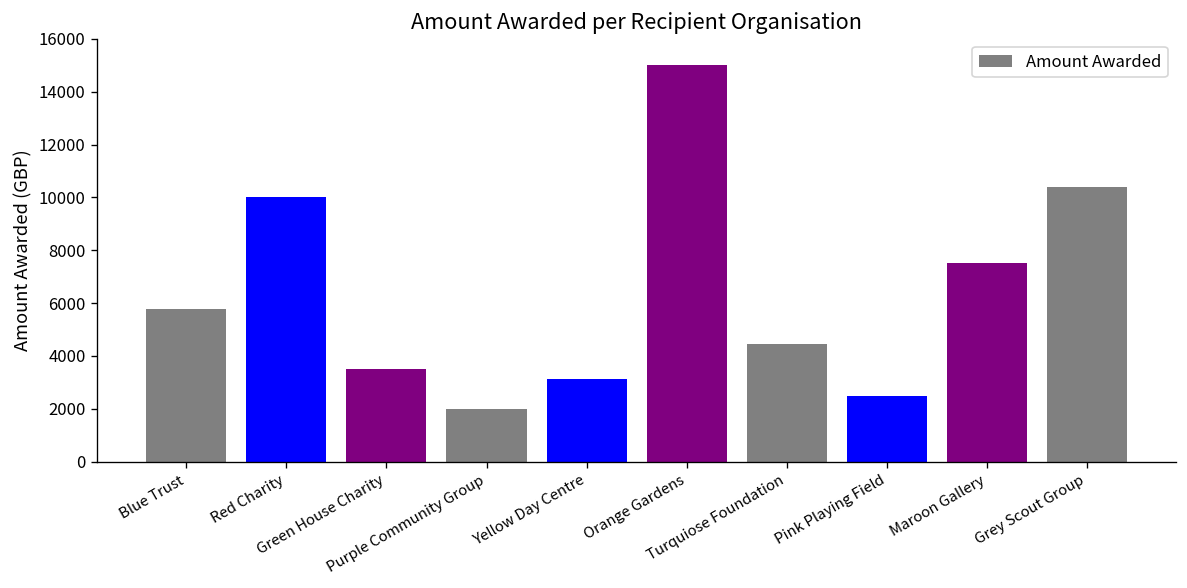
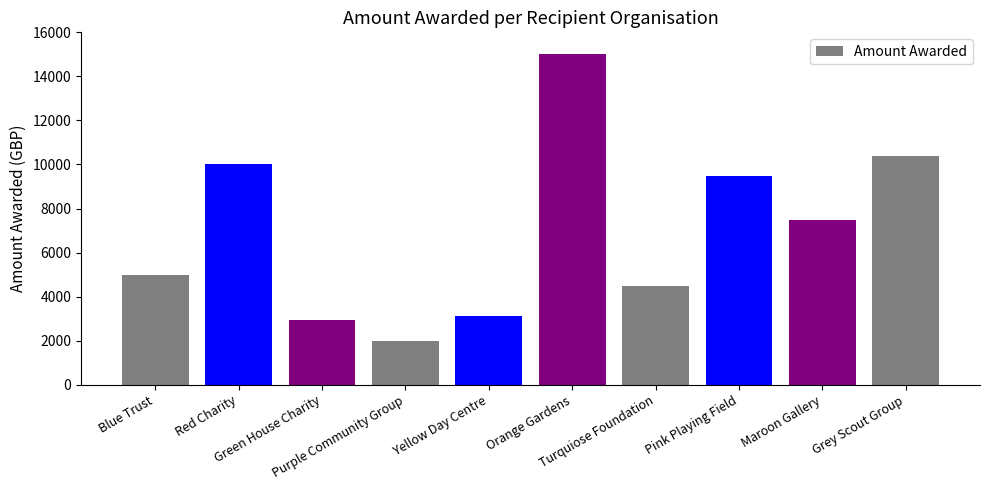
  {
-   "Blue Trust": 5800,
+   "Blue Trust": 5000,
    "Red Charity": 10000,
-   "Green House Charity": 3500,
+   "Green House Charity": 2900,
    "Purple Community Group": 2000,
    "Yellow Day Centre": 3100,
    "Orange Gardens": 15000,
    "Turquiose Foundation": 4500,
-   "Pink Playing Field": 2500,
+   "Pink Playing Field": 9500,
    "Maroon Gallery": 7500,
    "Grey Scout Group": 10400
  }
